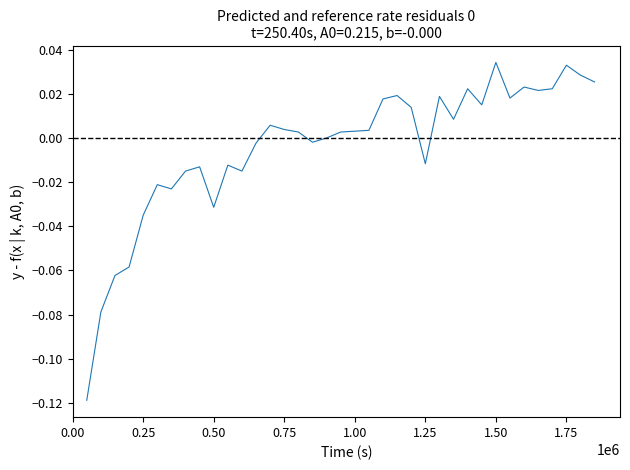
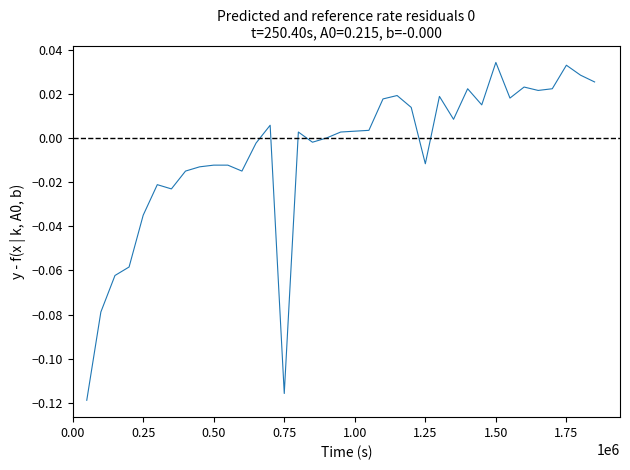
  {
    "0.25": -0.035,
-   "0.50": -0.031,
-   "0.75": 0.004,
+   "0.50": -0.012,
+   "0.75": -0.116,
    "1.00": 0.003,
    "1.25": -0.012,
    "1.50": 0.034,
    "1.75": 0.033
  }
